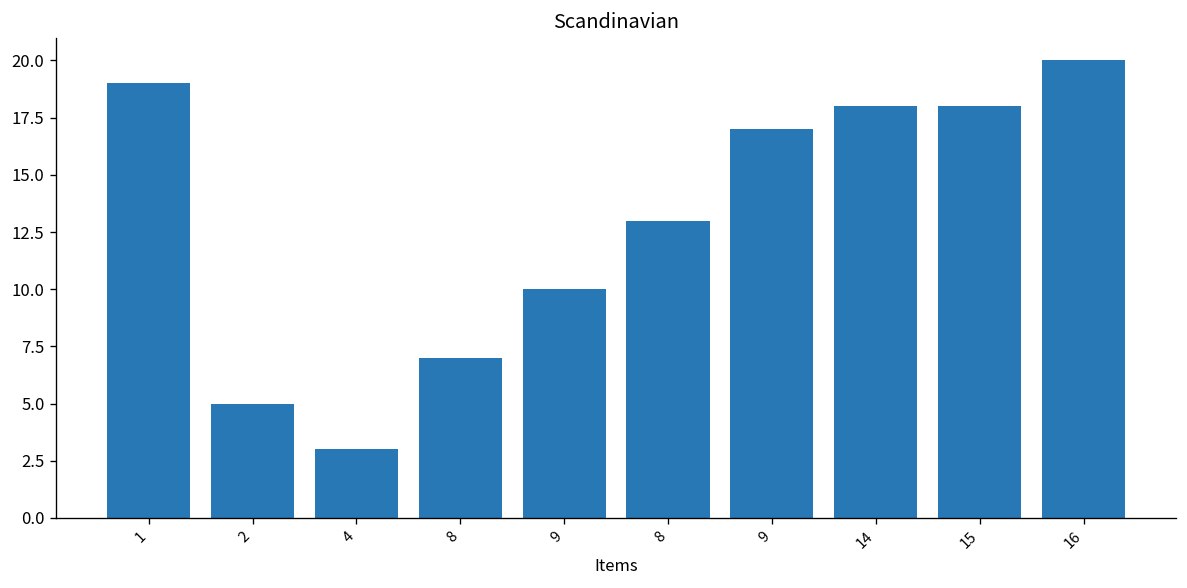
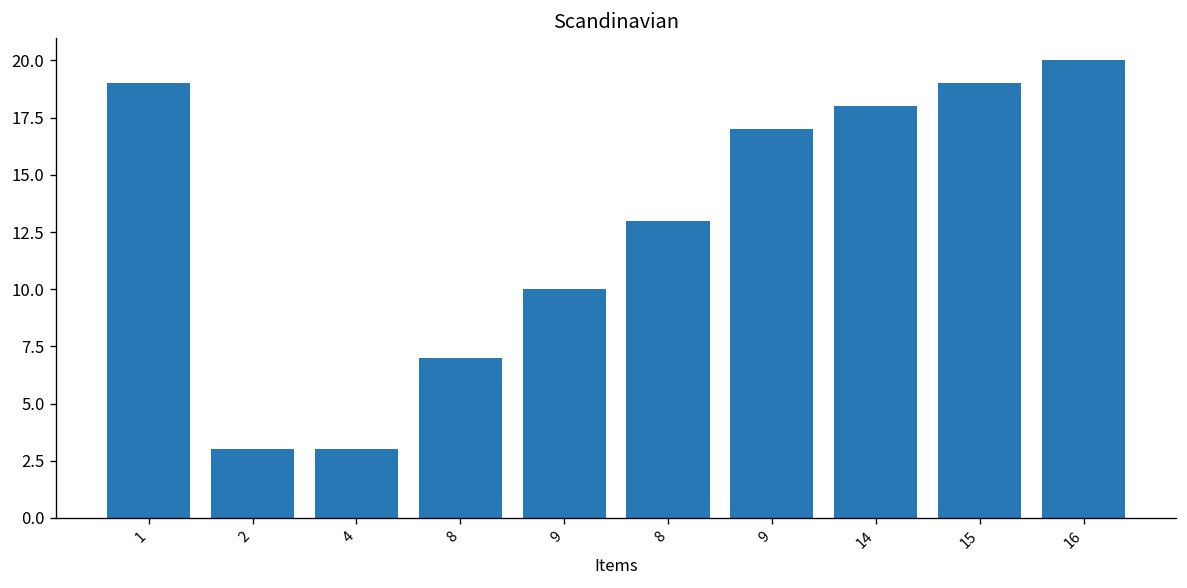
  {
    "1": 19,
-   "2": 5,
+   "2": 3,
    "4": 3,
    "14": 18,
-   "15": 18,
+   "15": 19,
    "16": 20
  }
